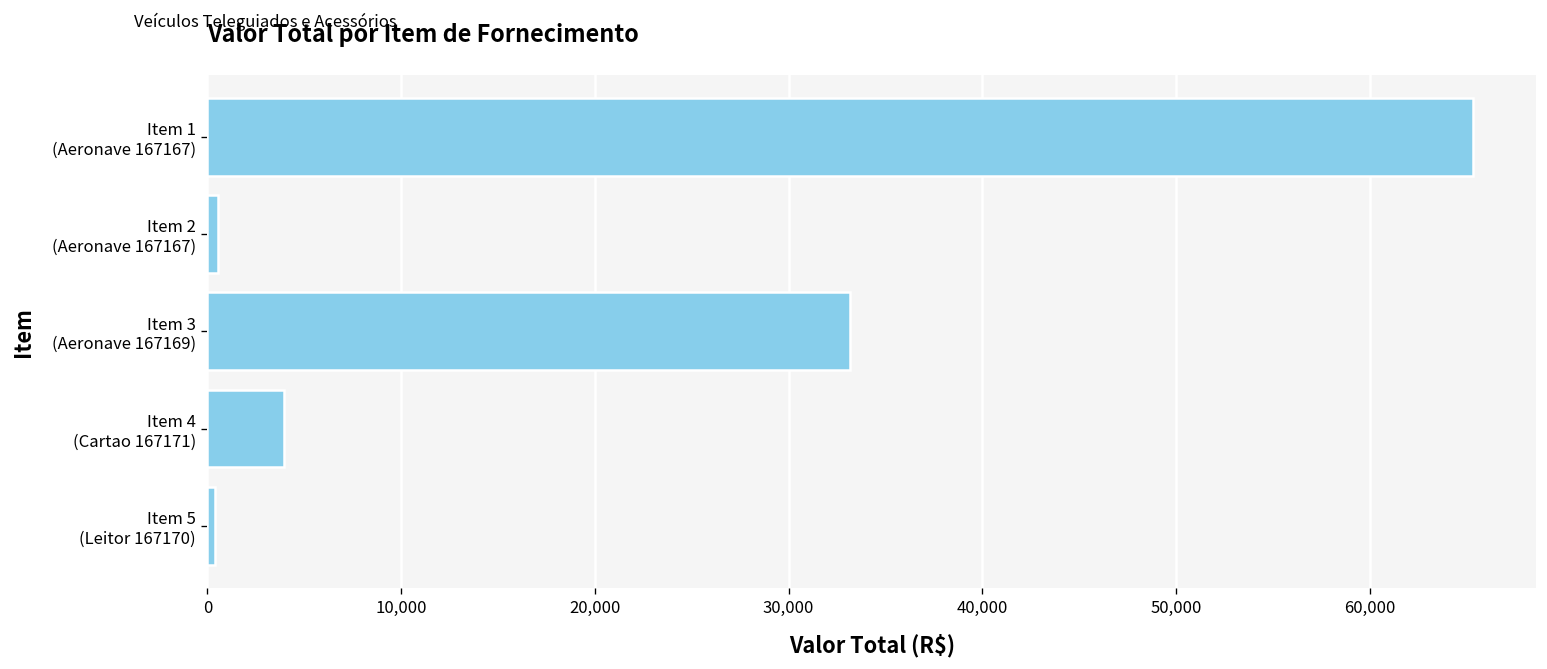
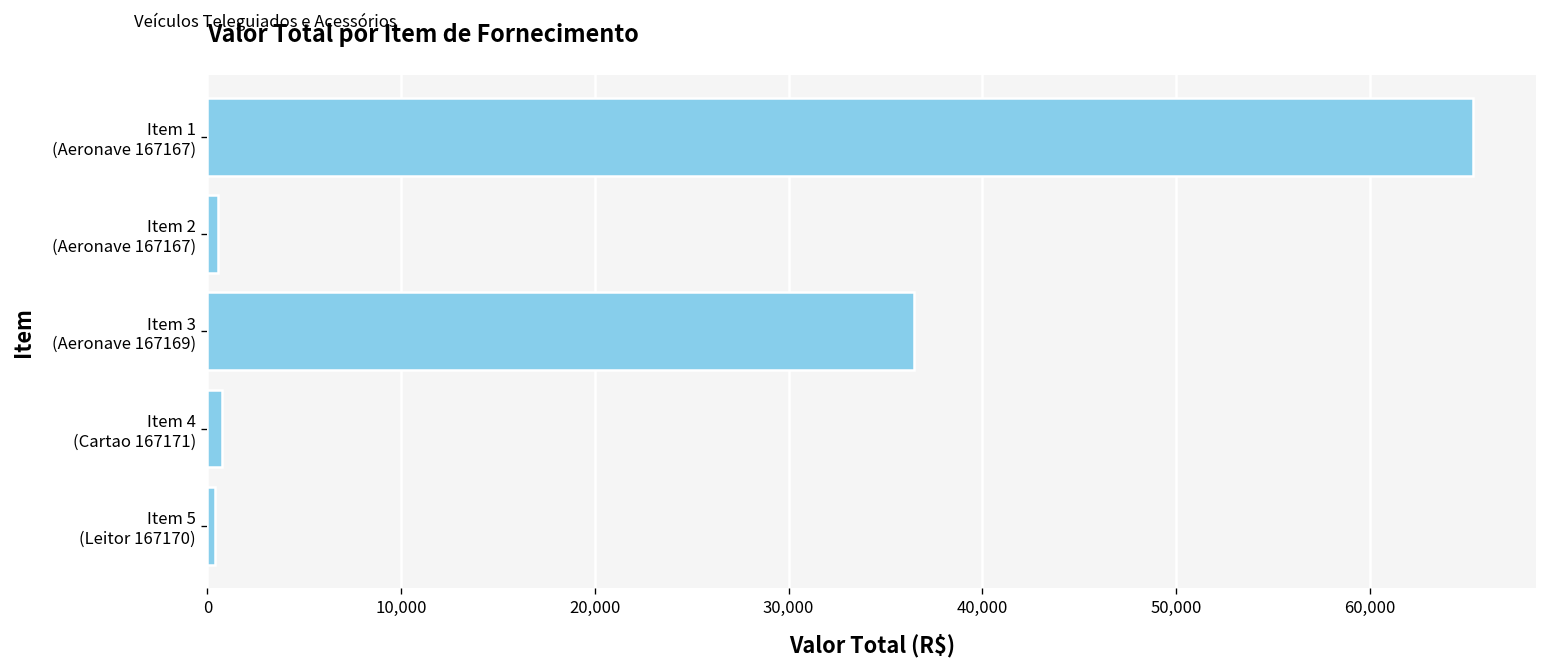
  {
    "Item 1 (Aeronave 167167)": "65,300",
    "Item 2 (Aeronave 167167)": "500",
-   "Item 3 (Aeronave 167169)": "33,200",
-   "Item 4 (Cartao 167171)": "4,000",
+   "Item 3 (Aeronave 167169)": "36,500",
+   "Item 4 (Cartao 167171)": "800",
    "Item 5 (Leitor 167170)": "400"
  }
